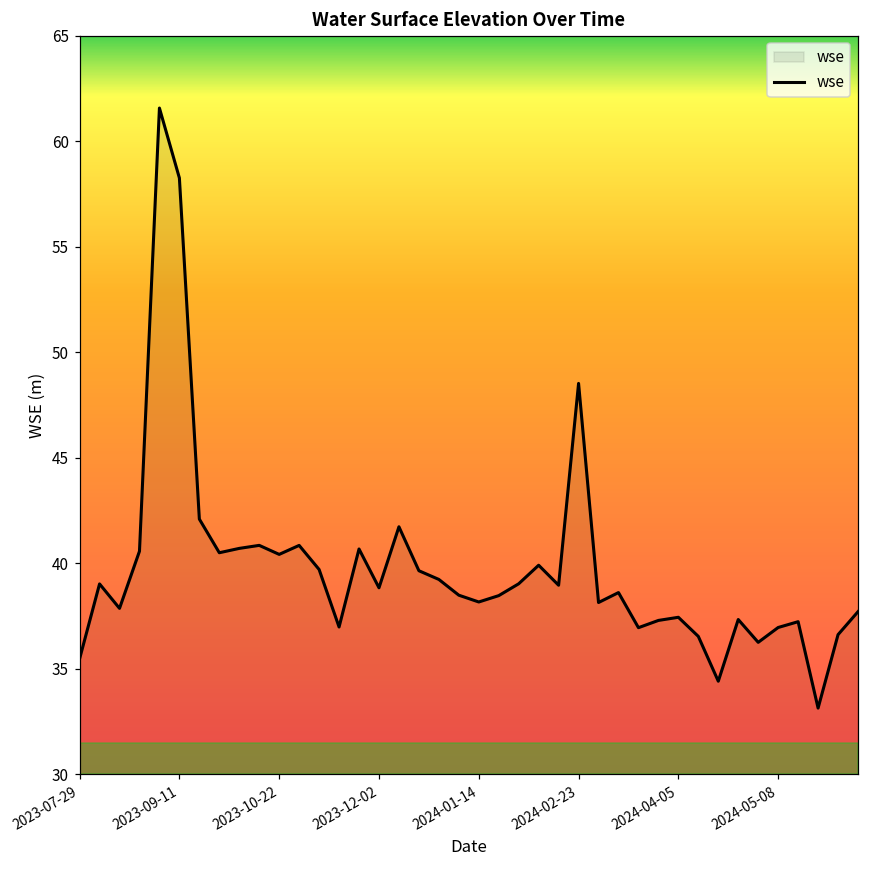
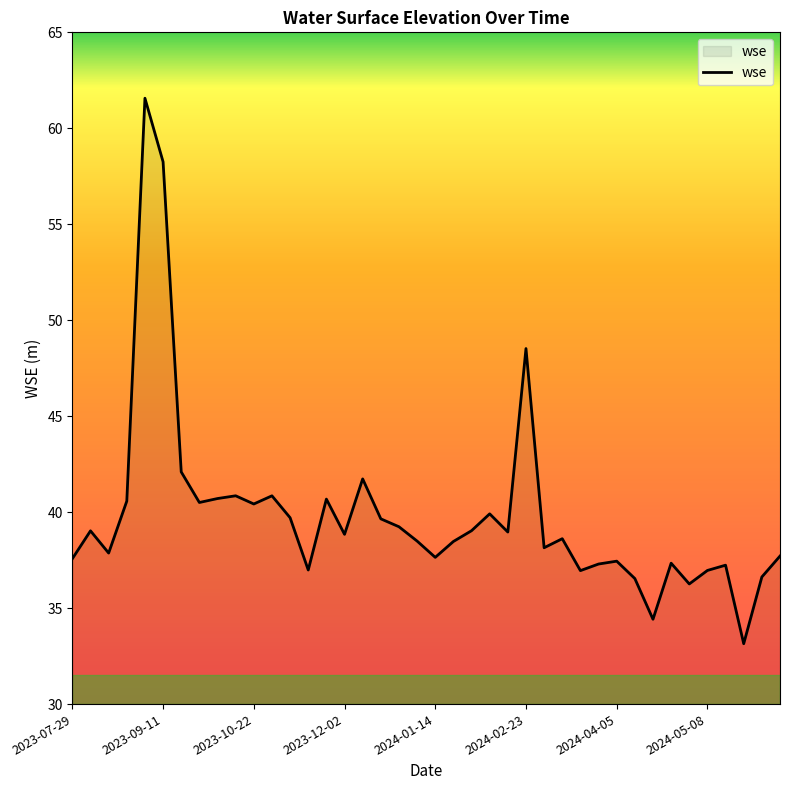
  {
-   "2023-07-29": 35.5,
+   "2023-07-29": 37.6,
    "2023-09-11": 58.3,
    "2023-10-22": 40.4,
    "2023-12-02": 38.8,
-   "2024-01-14": 38.2,
+   "2024-01-14": 37.6,
    "2024-02-23": 48.5,
    "2024-04-05": 37.4,
    "2024-05-08": 37.0
  }
